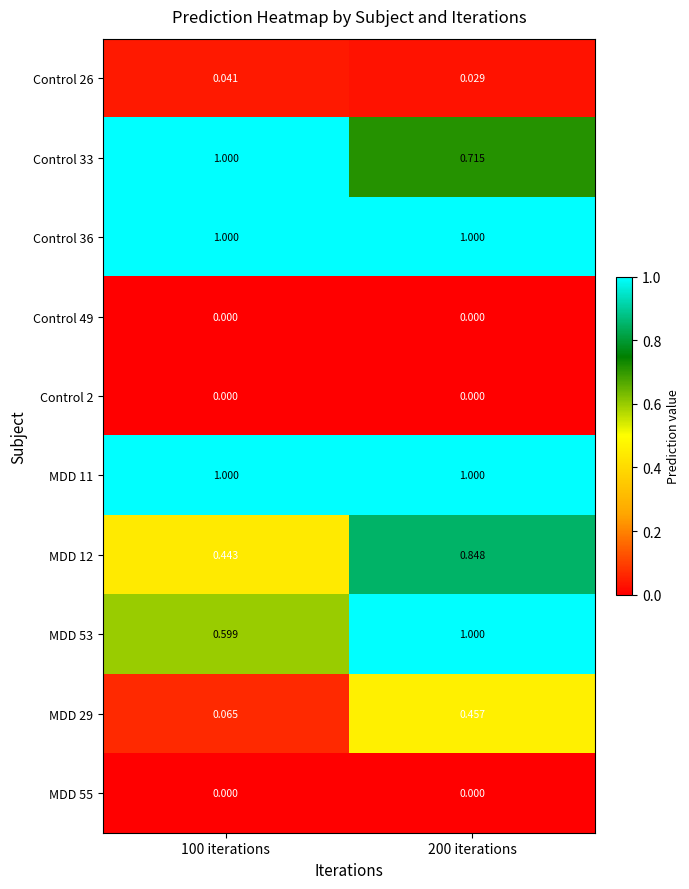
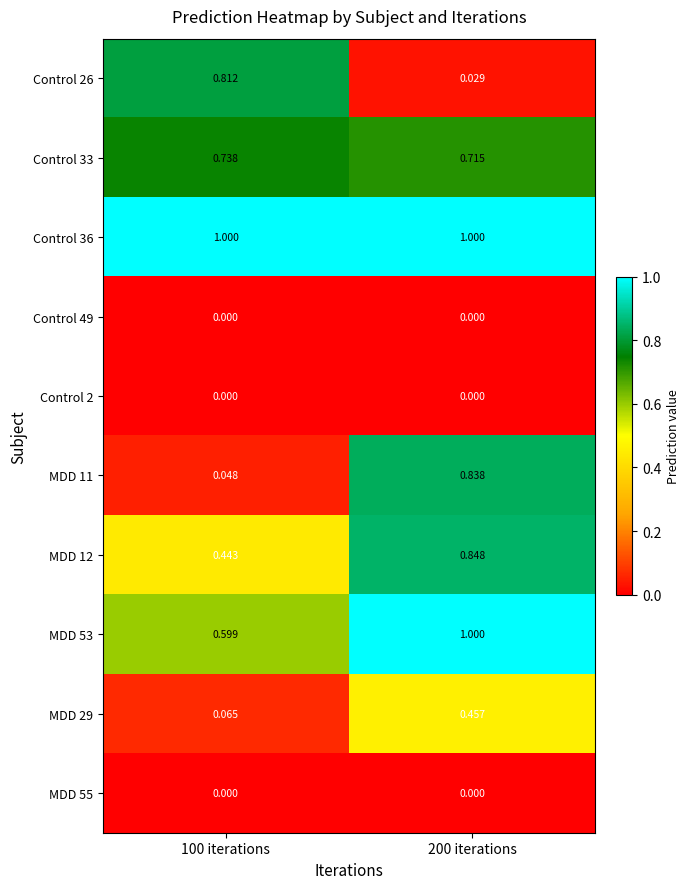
  {
    "Control 26": {
-     "100 iterations": 0.041,
+     "100 iterations": 0.812,
      "200 iterations": 0.029
    },
    "Control 33": {
-     "100 iterations": 1.000,
+     "100 iterations": 0.738,
      "200 iterations": 0.715
    },
    "Control 36": {
      "100 iterations": 1.000,
      "200 iterations": 1.000
    },
    "Control 49": {
      "100 iterations": 0.000,
      "200 iterations": 0.000
    },
    "Control 2": {
      "100 iterations": 0.000,
      "200 iterations": 0.000
    },
    "MDD 11": {
-     "100 iterations": 1.000,
-     "200 iterations": 1.000
+     "100 iterations": 0.048,
+     "200 iterations": 0.838
    },
    "MDD 12": {
      "100 iterations": 0.443,
      "200 iterations": 0.848
    },
    "MDD 53": {
      "100 iterations": 0.599,
      "200 iterations": 1.000
    },
    "MDD 29": {
      "100 iterations": 0.065,
      "200 iterations": 0.457
    },
    "MDD 55": {
      "100 iterations": 0.000,
      "200 iterations": 0.000
    }
  }
